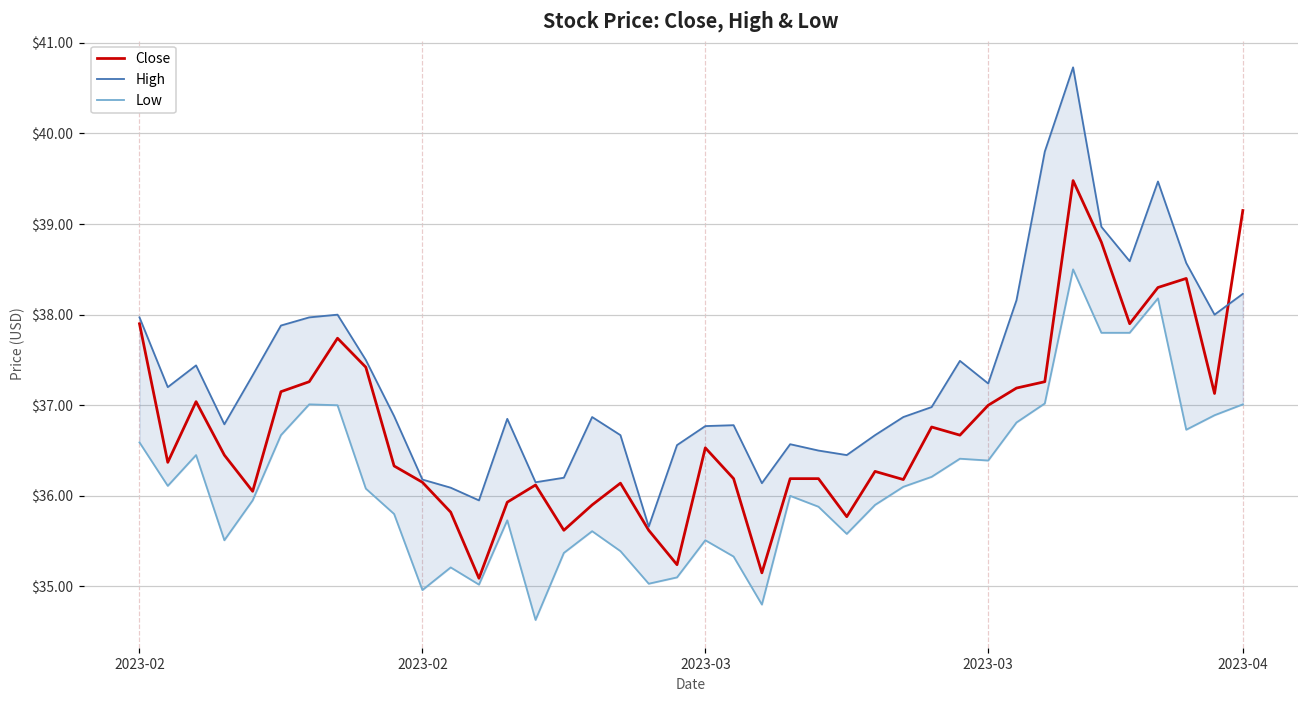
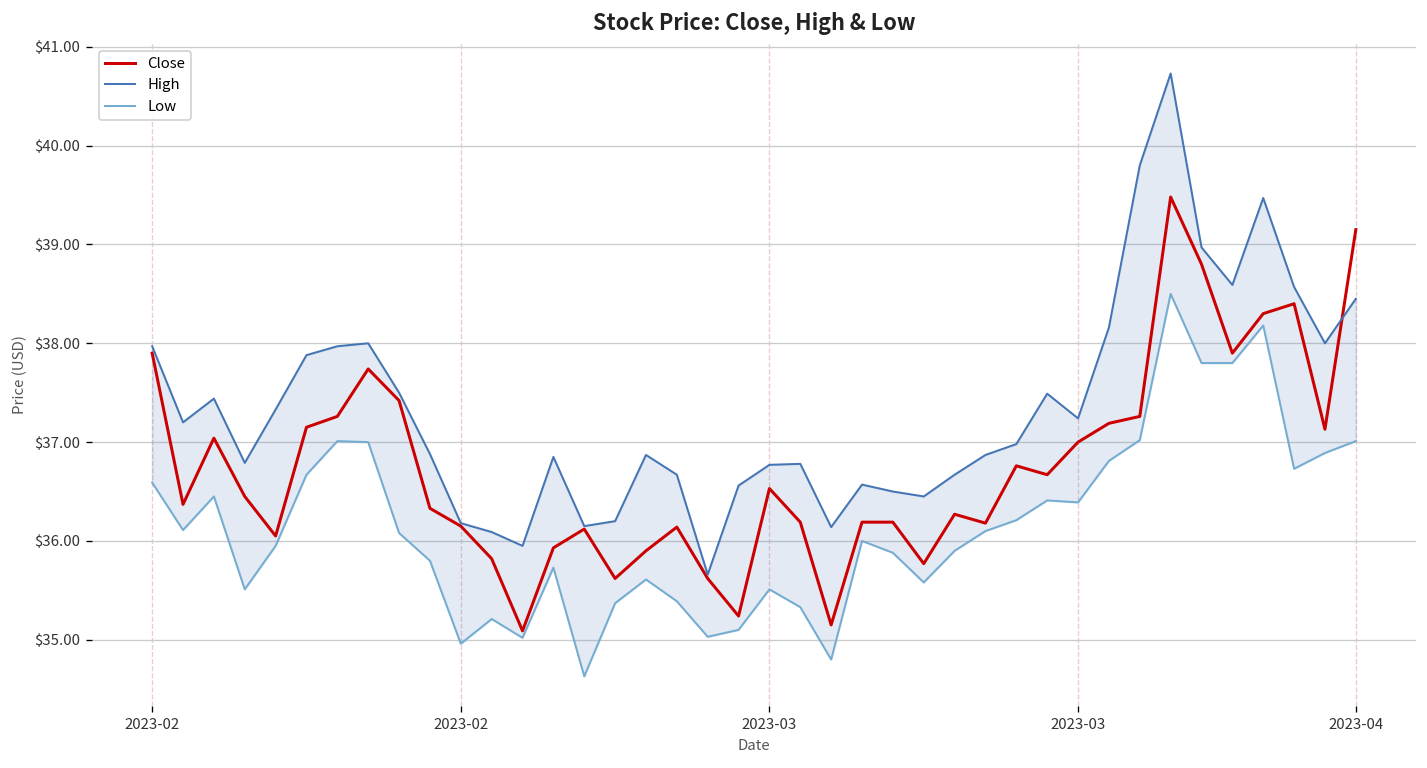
  {
    "Close": {
      "2023-04": "$39.2"
    },
    "High": {
-     "2023-04": "$38.2"
+     "2023-04": "$38.5"
    },
    "Low": {
      "2023-04": "$37.0"
    }
  }
